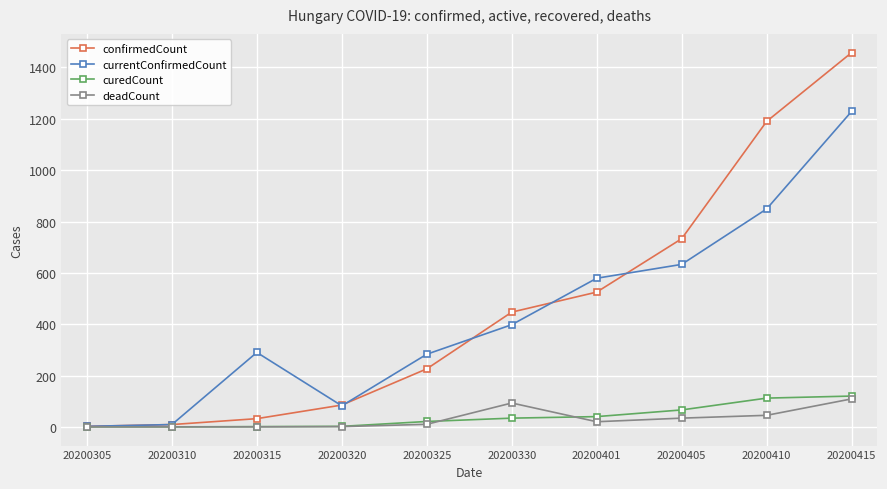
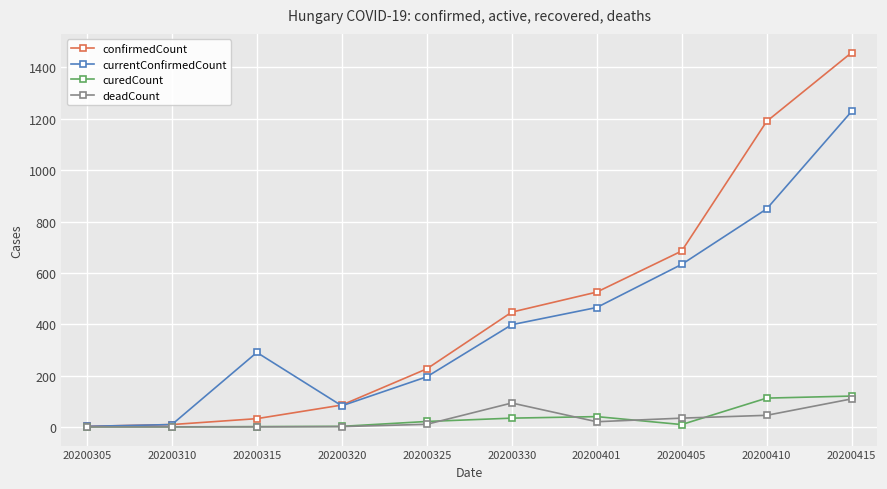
  {
    "confirmedCount": {
      "20200315": 30,
      "20200325": 230,
      "20200330": 450,
      "20200401": 530,
-     "20200405": 730,
+     "20200405": 690,
      "20200410": 1190,
      "20200415": 1460
    },
    "currentConfirmedCount": {
      "20200315": 290,
-     "20200325": 280,
+     "20200325": 200,
      "20200330": 400,
-     "20200401": 580,
+     "20200401": 470,
      "20200405": 630,
      "20200410": 850,
      "20200415": 1230
    },
    "curedCount": {
      "20200325": 20,
      "20200330": 30,
      "20200401": 40,
-     "20200405": 70,
+     "20200405": 10,
      "20200410": 110,
      "20200415": 120
    },
    "deadCount": {
      "20200325": 10,
      "20200330": 90,
      "20200401": 20,
      "20200405": 30,
      "20200410": 50,
      "20200415": 110
    }
  }
